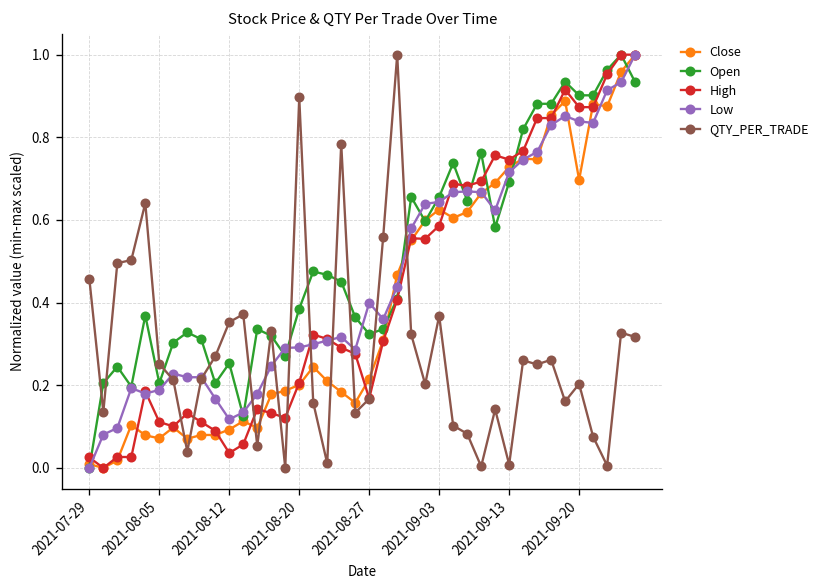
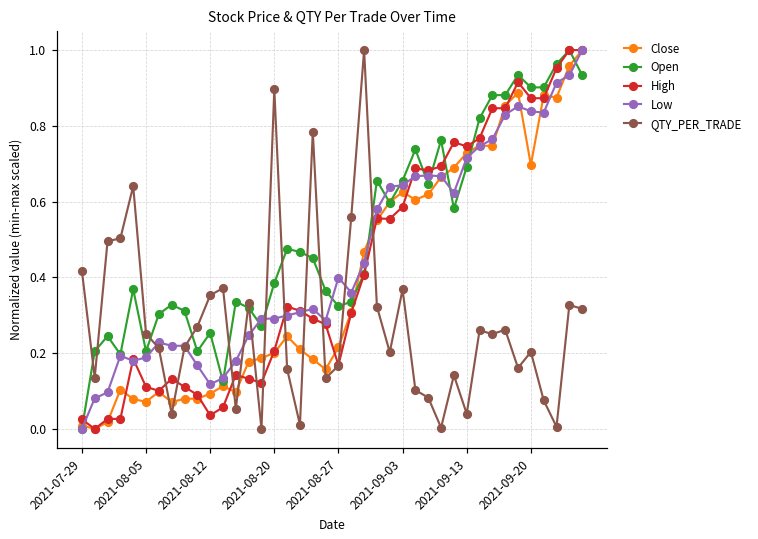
  {
    "Close": {
      "2021-07-29": 0.01,
      "2021-08-05": 0.07,
      "2021-08-12": 0.09,
      "2021-08-27": 0.22,
      "2021-09-03": 0.63,
      "2021-09-13": 0.73,
      "2021-09-20": 0.70
    },
    "Open": {
      "2021-08-05": 0.20,
      "2021-08-12": 0.25,
      "2021-08-20": 0.39,
      "2021-08-27": 0.32,
      "2021-09-03": 0.66,
      "2021-09-13": 0.69,
      "2021-09-20": 0.90
    },
    "High": {
      "2021-07-29": 0.03,
      "2021-08-05": 0.11,
      "2021-08-12": 0.04,
      "2021-09-03": 0.59,
      "2021-09-13": 0.75,
      "2021-09-20": 0.87
    },
    "Low": {
      "2021-08-05": 0.19,
      "2021-08-12": 0.12,
      "2021-08-20": 0.29,
      "2021-08-27": 0.40,
      "2021-09-03": 0.64,
      "2021-09-13": 0.72,
      "2021-09-20": 0.84
    },
    "QTY_PER_TRADE": {
-     "2021-07-29": 0.46,
+     "2021-07-29": 0.42,
      "2021-08-05": 0.25,
      "2021-08-12": 0.35,
      "2021-08-20": 0.90,
      "2021-09-03": 0.37,
-     "2021-09-13": 0.01,
+     "2021-09-13": 0.04,
      "2021-09-20": 0.20
    }
  }
